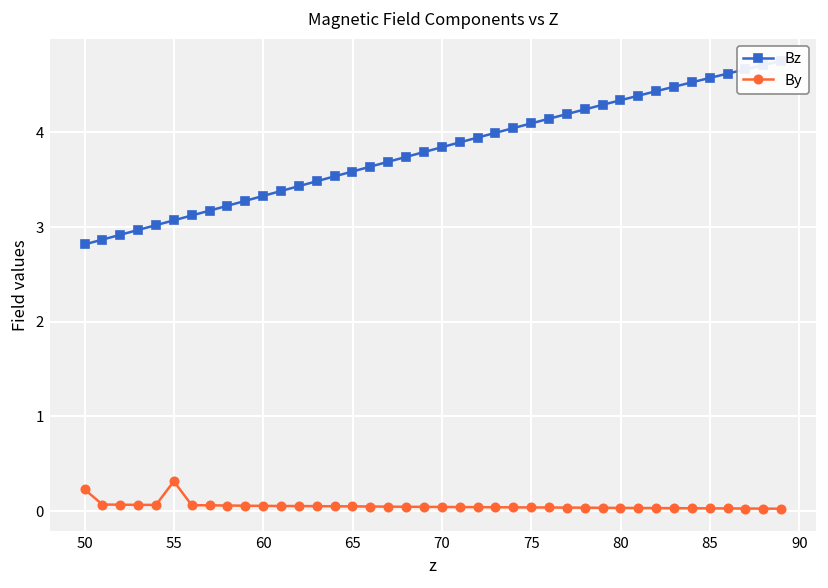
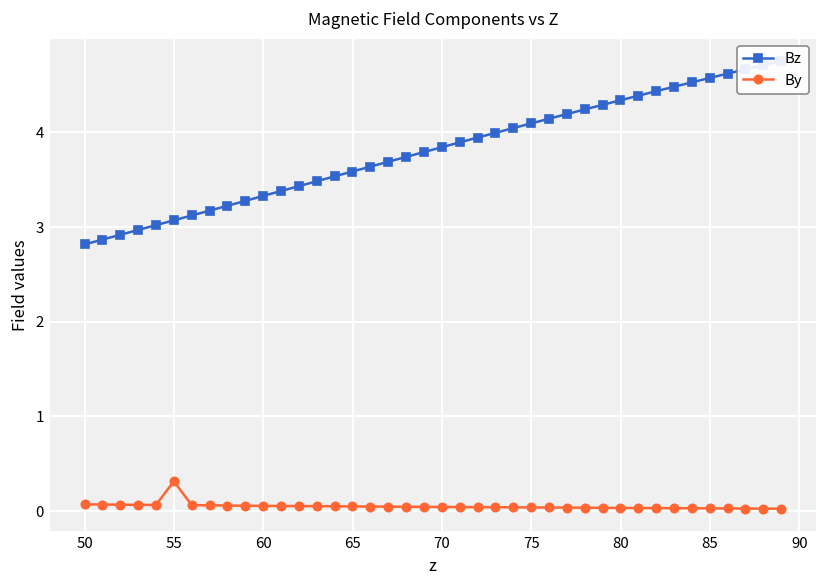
  {
    "Bz": {
      "50": 2.8,
      "55": 3.1,
      "60": 3.3,
      "65": 3.6,
      "70": 3.8,
      "75": 4.1,
      "80": 4.3,
      "85": 4.6
    },
    "By": {
-     "50": 0.2,
+     "50": 0.1,
      "55": 0.3,
      "60": 0.1,
      "65": 0.1,
      "70": 0.0,
      "75": 0.0,
      "80": 0.0,
      "85": 0.0
    }
  }
